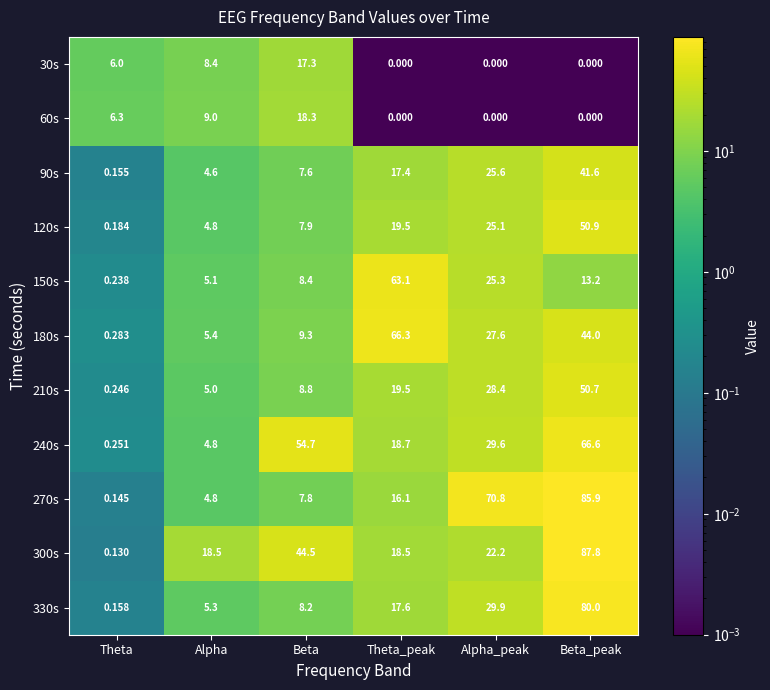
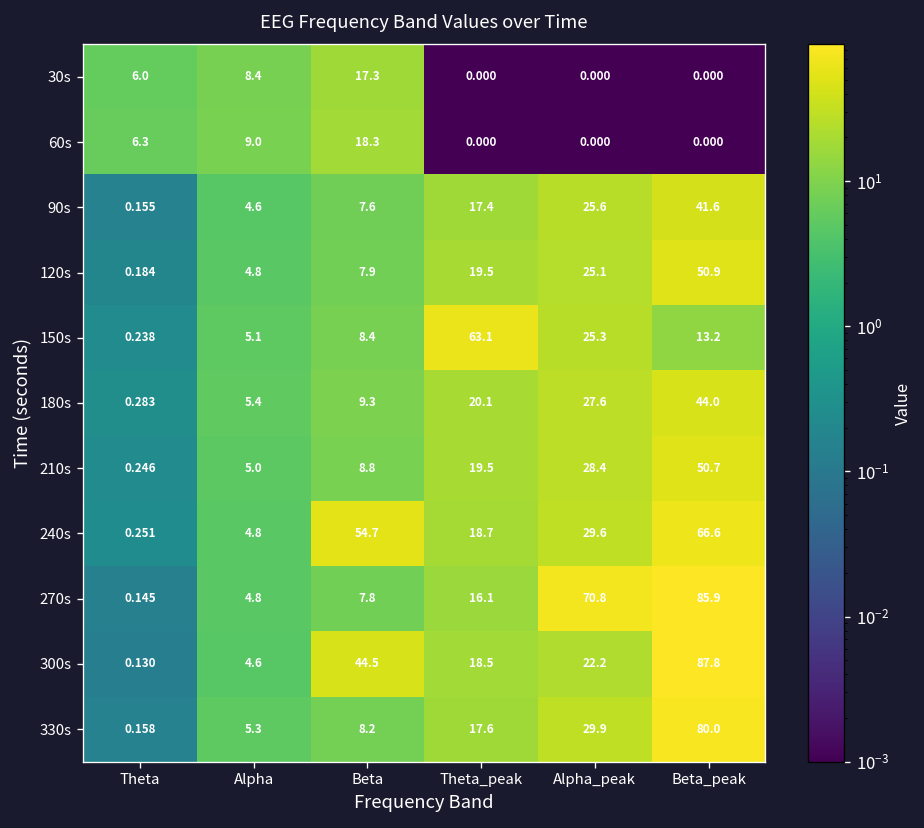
  {
    "30s": {
      "Theta": 6.0,
      "Alpha": 8.4,
      "Beta": 17.3,
      "Theta_peak": 0.000,
      "Alpha_peak": 0.000,
      "Beta_peak": 0.000
    },
    "60s": {
      "Theta": 6.3,
      "Alpha": 9.0,
      "Beta": 18.3,
      "Theta_peak": 0.000,
      "Alpha_peak": 0.000,
      "Beta_peak": 0.000
    },
    "90s": {
      "Theta": 0.155,
      "Alpha": 4.6,
      "Beta": 7.6,
      "Theta_peak": 17.4,
      "Alpha_peak": 25.6,
      "Beta_peak": 41.6
    },
    "120s": {
      "Theta": 0.184,
      "Alpha": 4.8,
      "Beta": 7.9,
      "Theta_peak": 19.5,
      "Alpha_peak": 25.1,
      "Beta_peak": 50.9
    },
    "150s": {
      "Theta": 0.238,
      "Alpha": 5.1,
      "Beta": 8.4,
      "Theta_peak": 63.1,
      "Alpha_peak": 25.3,
      "Beta_peak": 13.2
    },
    "180s": {
      "Theta": 0.283,
      "Alpha": 5.4,
      "Beta": 9.3,
-     "Theta_peak": 66.3,
+     "Theta_peak": 20.1,
      "Alpha_peak": 27.6,
      "Beta_peak": 44.0
    },
    "210s": {
      "Theta": 0.246,
      "Alpha": 5.0,
      "Beta": 8.8,
      "Theta_peak": 19.5,
      "Alpha_peak": 28.4,
      "Beta_peak": 50.7
    },
    "240s": {
      "Theta": 0.251,
      "Alpha": 4.8,
      "Beta": 54.7,
      "Theta_peak": 18.7,
      "Alpha_peak": 29.6,
      "Beta_peak": 66.6
    },
    "270s": {
      "Theta": 0.145,
      "Alpha": 4.8,
      "Beta": 7.8,
      "Theta_peak": 16.1,
      "Alpha_peak": 70.8,
      "Beta_peak": 85.9
    },
    "300s": {
      "Theta": 0.130,
-     "Alpha": 18.5,
+     "Alpha": 4.6,
      "Beta": 44.5,
      "Theta_peak": 18.5,
      "Alpha_peak": 22.2,
      "Beta_peak": 87.8
    },
    "330s": {
      "Theta": 0.158,
      "Alpha": 5.3,
      "Beta": 8.2,
      "Theta_peak": 17.6,
      "Alpha_peak": 29.9,
      "Beta_peak": 80.0
    }
  }
